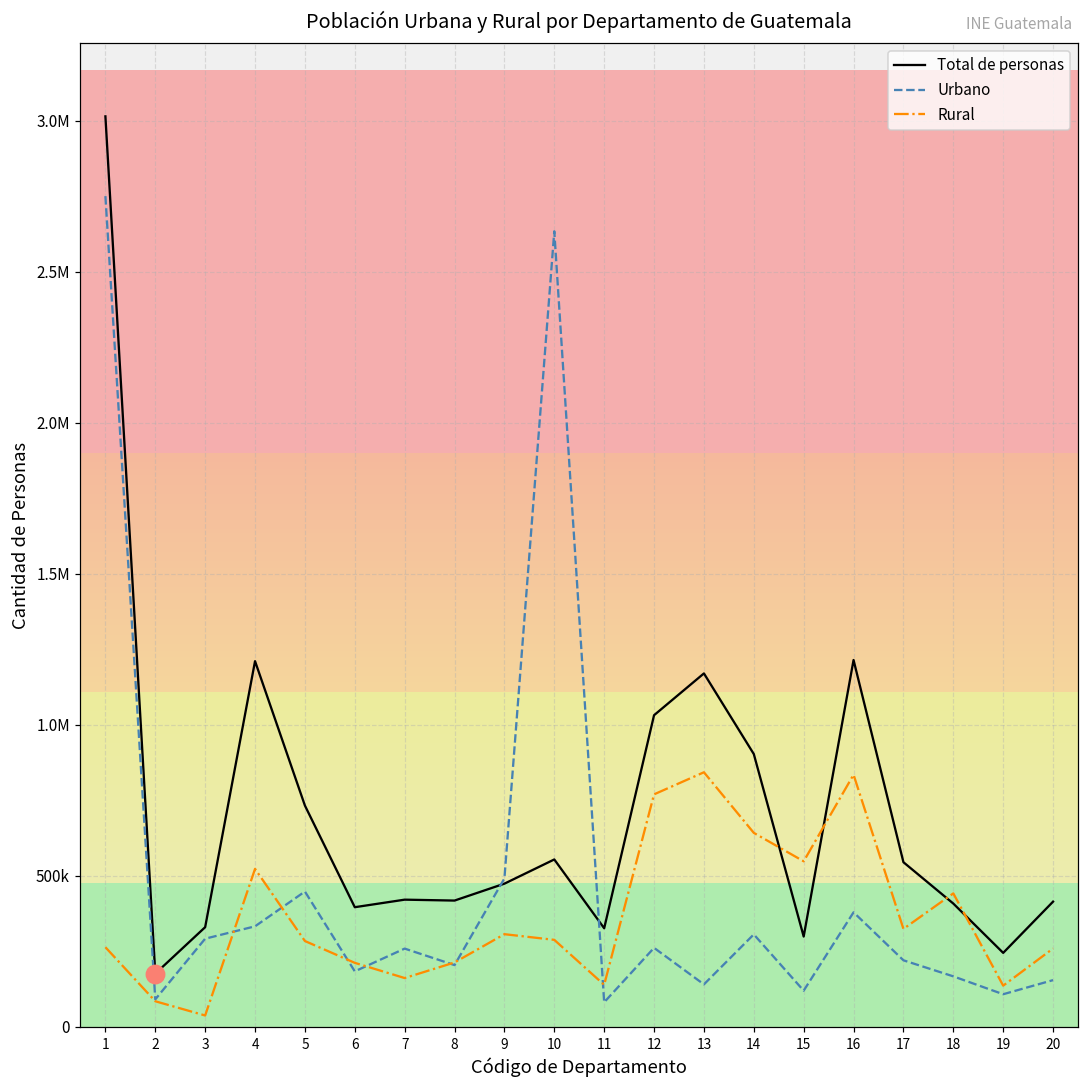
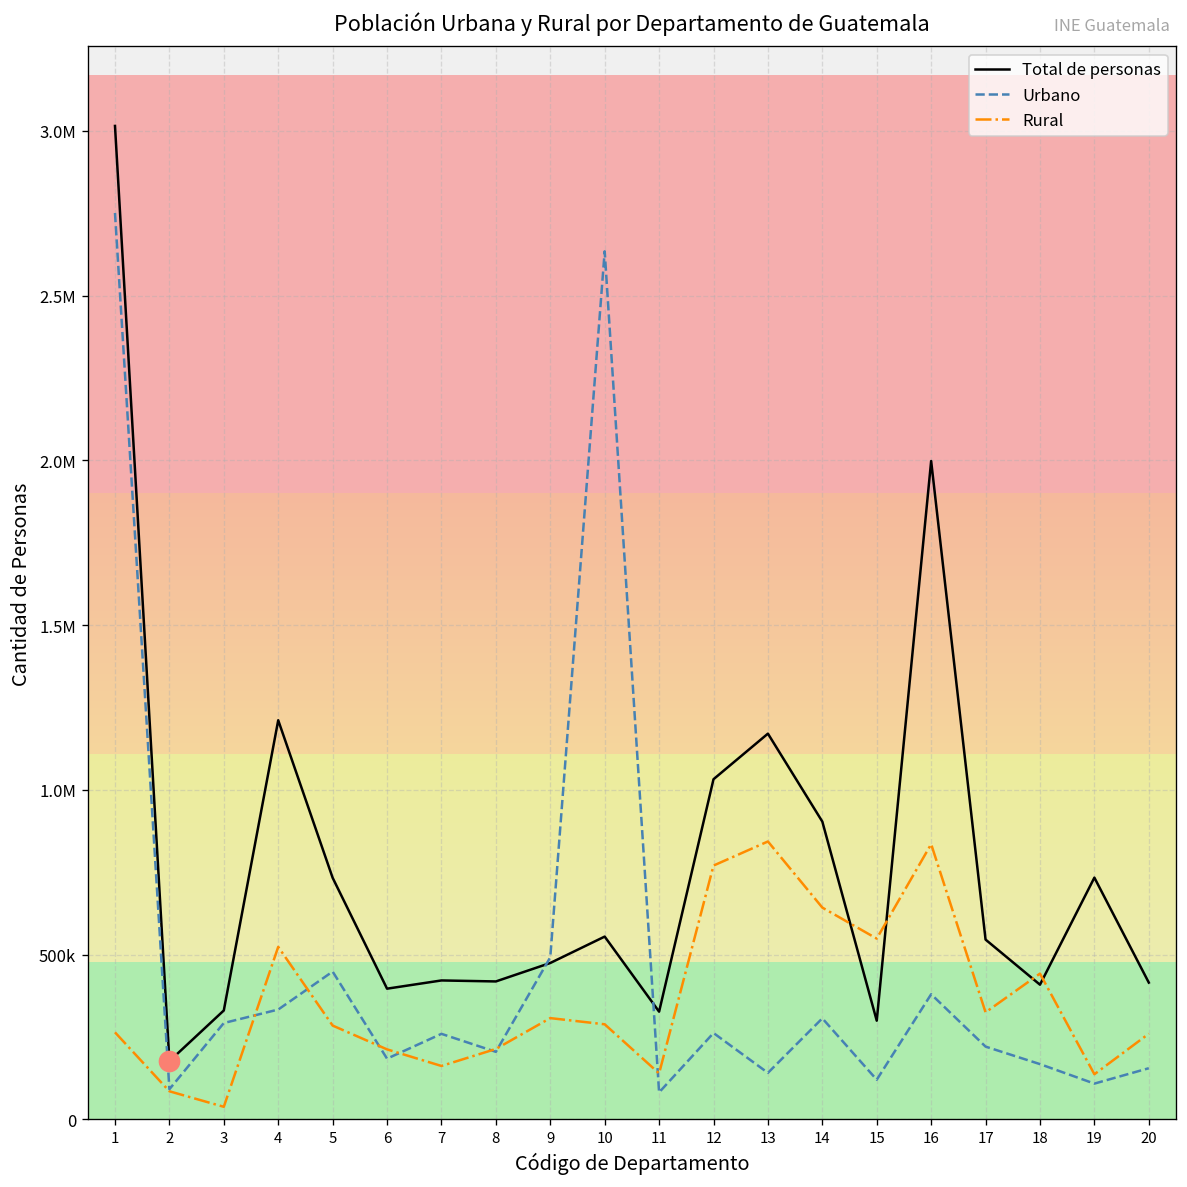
  {
    "Total de personas": {
      "1": 3020000,
      "3": 330000,
      "4": 1210000,
      "5": 730000,
      "6": 400000,
      "7": 420000,
      "8": 420000,
      "9": 470000,
      "10": 550000,
      "11": 330000,
      "12": 1030000,
      "13": 1170000,
      "14": 900000,
      "15": 300000,
-     "16": 1220000,
+     "16": 2000000,
      "17": 550000,
      "18": 410000,
-     "19": 250000,
+     "19": 730000,
      "20": 420000
    },
    "Urbano": {
      "1": 2750000,
      "3": 290000,
      "4": 330000,
      "5": 450000,
      "6": 180000,
      "7": 260000,
      "9": 490000,
      "10": 2630000,
      "11": 80000,
      "12": 260000,
      "13": 140000,
      "14": 310000,
      "15": 120000,
      "16": 380000,
      "17": 220000,
      "18": 170000,
      "19": 110000,
      "20": 160000
    },
    "Rural": {
      "1": 260000,
      "3": 40000,
      "4": 520000,
      "5": 280000,
      "6": 210000,
      "7": 160000,
      "9": 310000,
      "10": 290000,
      "11": 140000,
      "12": 770000,
      "13": 840000,
      "14": 640000,
      "15": 550000,
      "16": 840000,
      "17": 320000,
      "18": 440000,
      "19": 140000,
      "20": 260000
    }
  }
